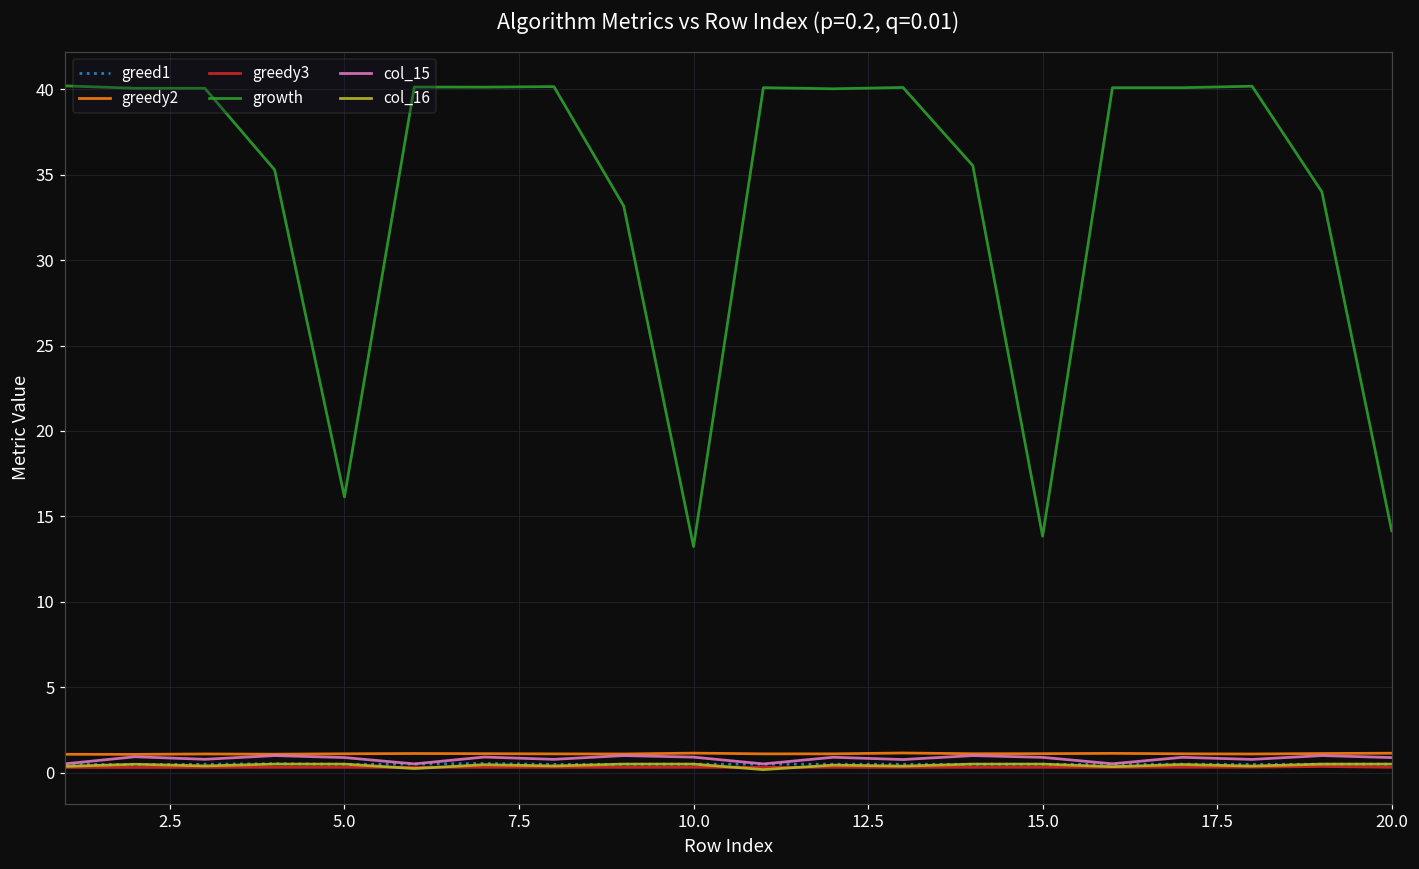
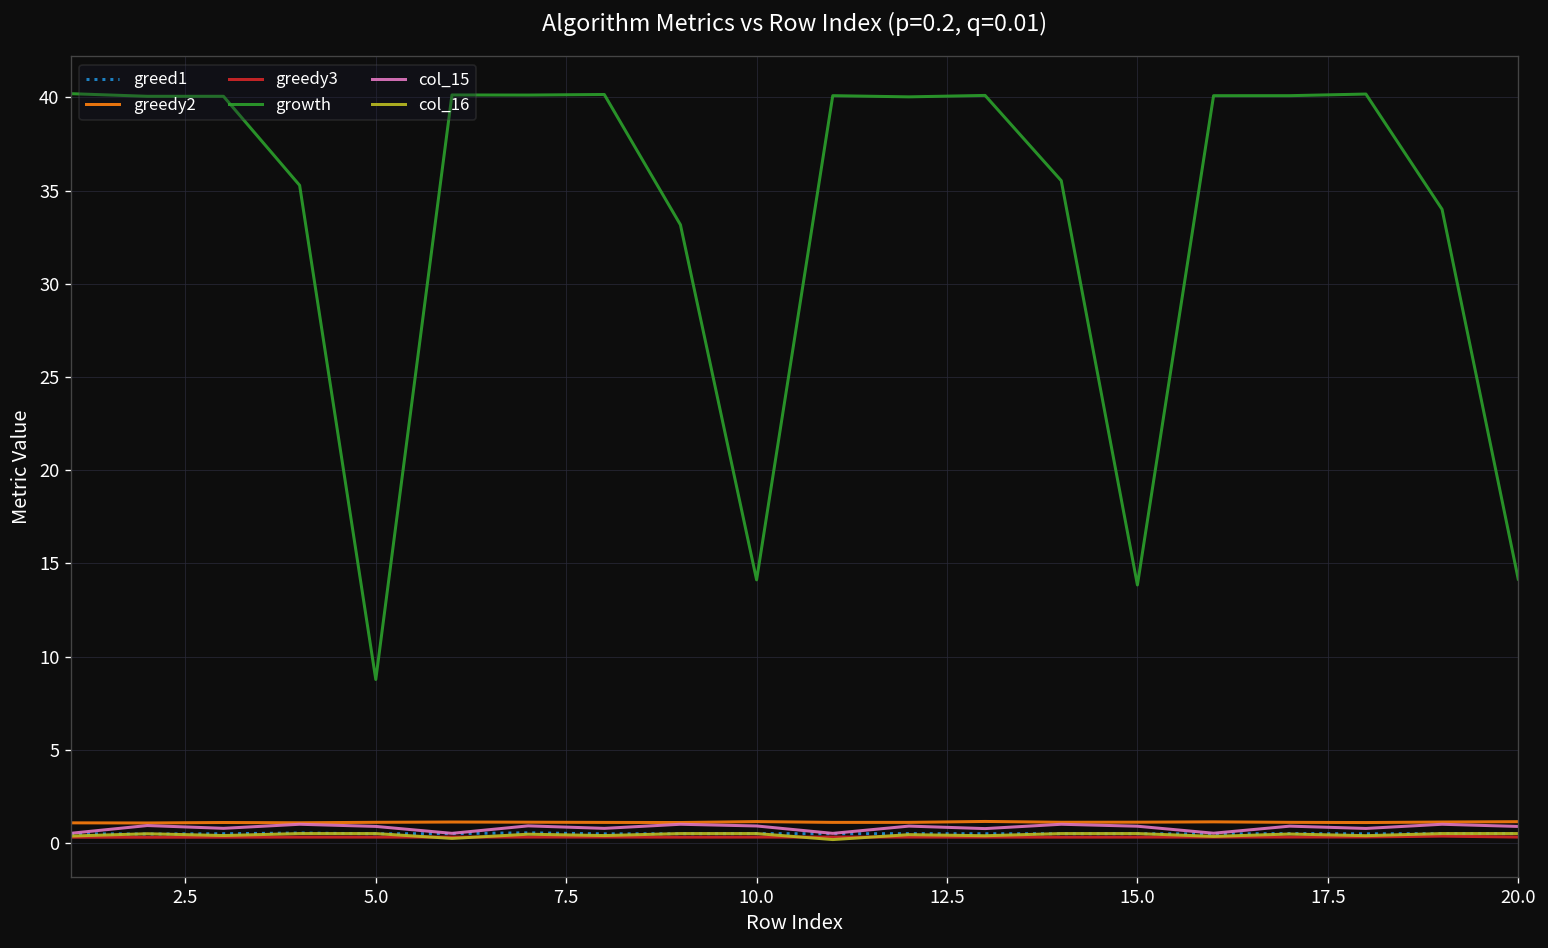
  {
    "greedy2": {
      "5.0": 1.1,
      "10.0": 1.1,
      "15.0": 1.1,
      "20.0": 1.1
    },
    "greedy3": {
      "5.0": 0.3,
      "10.0": 0.3,
      "15.0": 0.3,
      "20.0": 0.3
    },
    "growth": {
-     "5.0": 16.1,
-     "10.0": 13.2,
+     "5.0": 8.8,
+     "10.0": 14.1,
      "15.0": 13.8,
      "20.0": 14.2
    },
    "col_15": {
      "5.0": 0.9,
      "10.0": 0.9,
      "15.0": 0.9,
      "20.0": 0.9
    }
  }
